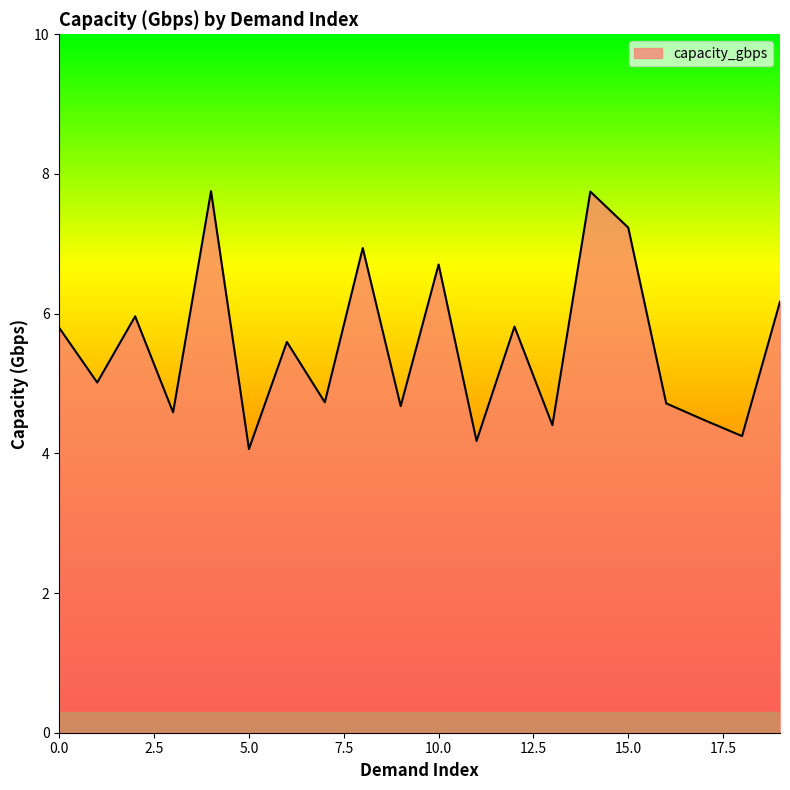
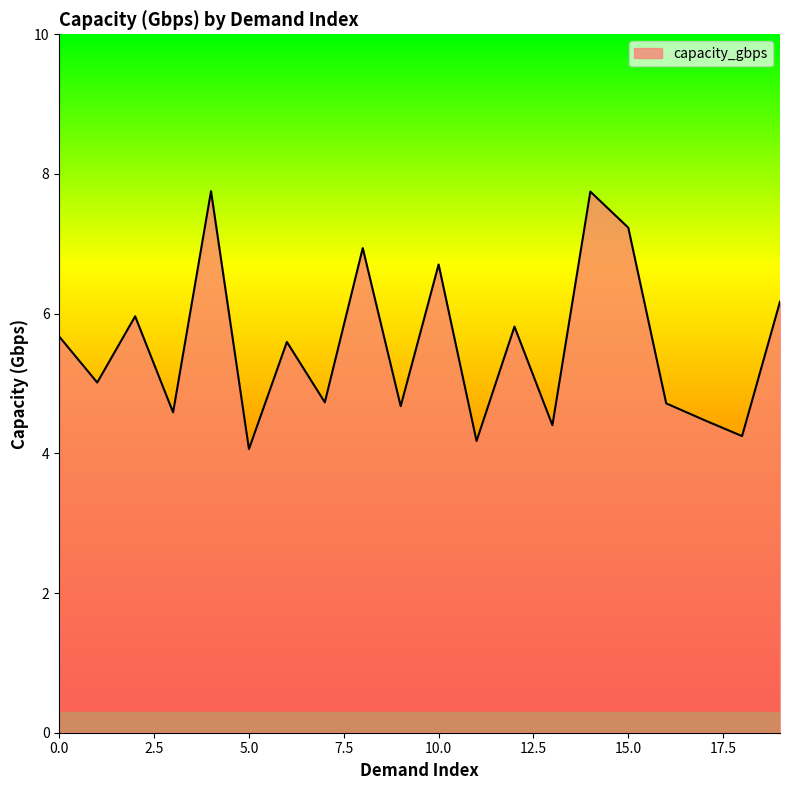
  {
-   "0.0": 5.8,
+   "0.0": 5.7,
    "5.0": 4.1,
    "10.0": 6.7,
    "15.0": 7.2
  }
